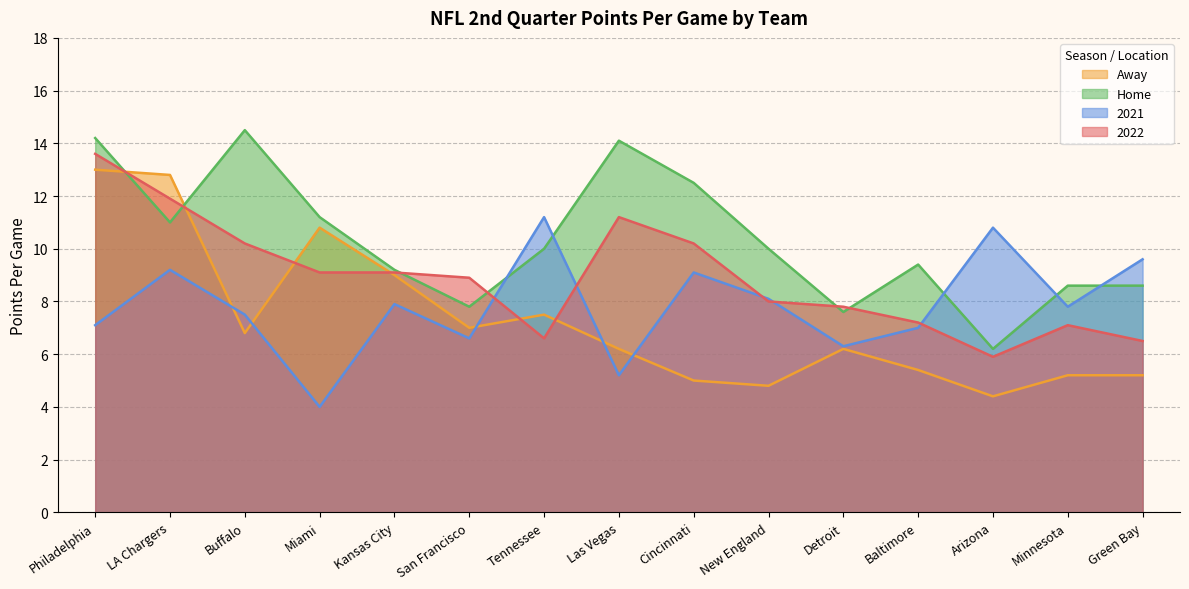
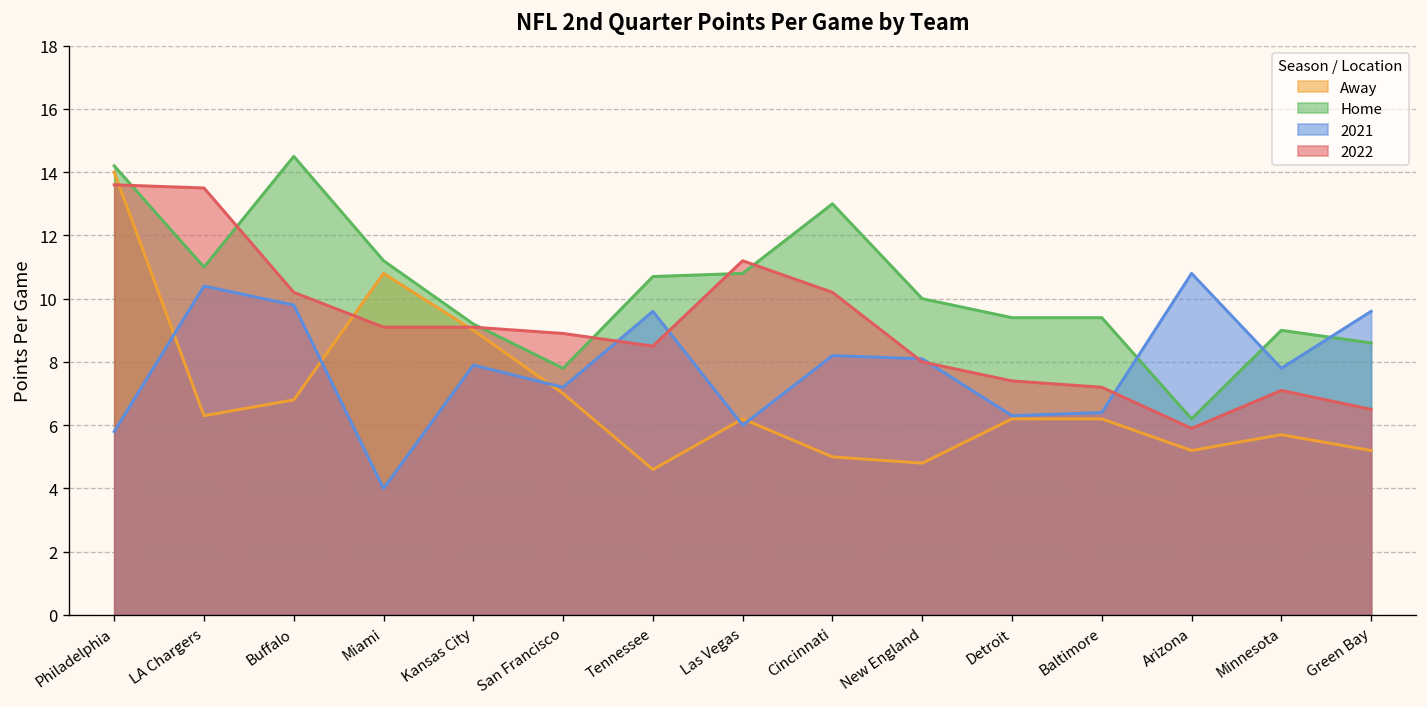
  {
    "Away": {
-     "Philadelphia": 13,
-     "LA Chargers": 12.8,
+     "Philadelphia": 14,
+     "LA Chargers": 6.3,
      "Buffalo": 6.8,
      "Miami": 10.8,
      "Kansas City": 9.0,
      "San Francisco": 7.0,
-     "Tennessee": 7.5,
+     "Tennessee": 4.6,
      "Las Vegas": 6.2,
      "Cincinnati": 5.0,
      "New England": 4.8,
      "Detroit": 6.2,
-     "Baltimore": 5.4,
-     "Arizona": 4.4,
-     "Minnesota": 5.2,
+     "Baltimore": 6.2,
+     "Arizona": 5.2,
+     "Minnesota": 5.7,
      "Green Bay": 5.2
    },
    "Home": {
      "Philadelphia": 14.2,
      "LA Chargers": 11.0,
      "Buffalo": 14.5,
      "Miami": 11.2,
      "Kansas City": 9.2,
      "San Francisco": 7.8,
-     "Tennessee": 10.0,
-     "Las Vegas": 14.1,
-     "Cincinnati": 12.5,
+     "Tennessee": 10.7,
+     "Las Vegas": 10.8,
+     "Cincinnati": 13.0,
      "New England": 10.0,
-     "Detroit": 7.6,
+     "Detroit": 9.4,
      "Baltimore": 9.4,
      "Arizona": 6.2,
-     "Minnesota": 8.6,
+     "Minnesota": 9.0,
      "Green Bay": 8.6
    },
    "2021": {
-     "Philadelphia": 7.1,
-     "LA Chargers": 9.2,
-     "Buffalo": 7.5,
+     "Philadelphia": 5.8,
+     "LA Chargers": 10.4,
+     "Buffalo": 9.8,
      "Miami": 4.0,
      "Kansas City": 7.9,
-     "San Francisco": 6.6,
-     "Tennessee": 11.2,
-     "Las Vegas": 5.2,
-     "Cincinnati": 9.1,
+     "San Francisco": 7.2,
+     "Tennessee": 9.6,
+     "Las Vegas": 6.0,
+     "Cincinnati": 8.2,
      "New England": 8.1,
      "Detroit": 6.3,
-     "Baltimore": 7.0,
+     "Baltimore": 6.4,
      "Arizona": 10.8,
      "Minnesota": 7.8,
      "Green Bay": 9.6
    },
    "2022": {
      "Philadelphia": 13.6,
-     "LA Chargers": 11.9,
+     "LA Chargers": 13.5,
      "Buffalo": 10.2,
      "Miami": 9.1,
      "Kansas City": 9.1,
      "San Francisco": 8.9,
-     "Tennessee": 6.6,
+     "Tennessee": 8.5,
      "Las Vegas": 11.2,
      "Cincinnati": 10.2,
      "New England": 8.0,
-     "Detroit": 7.8,
+     "Detroit": 7.4,
      "Baltimore": 7.2,
      "Arizona": 5.9,
      "Minnesota": 7.1,
      "Green Bay": 6.5
    }
  }
